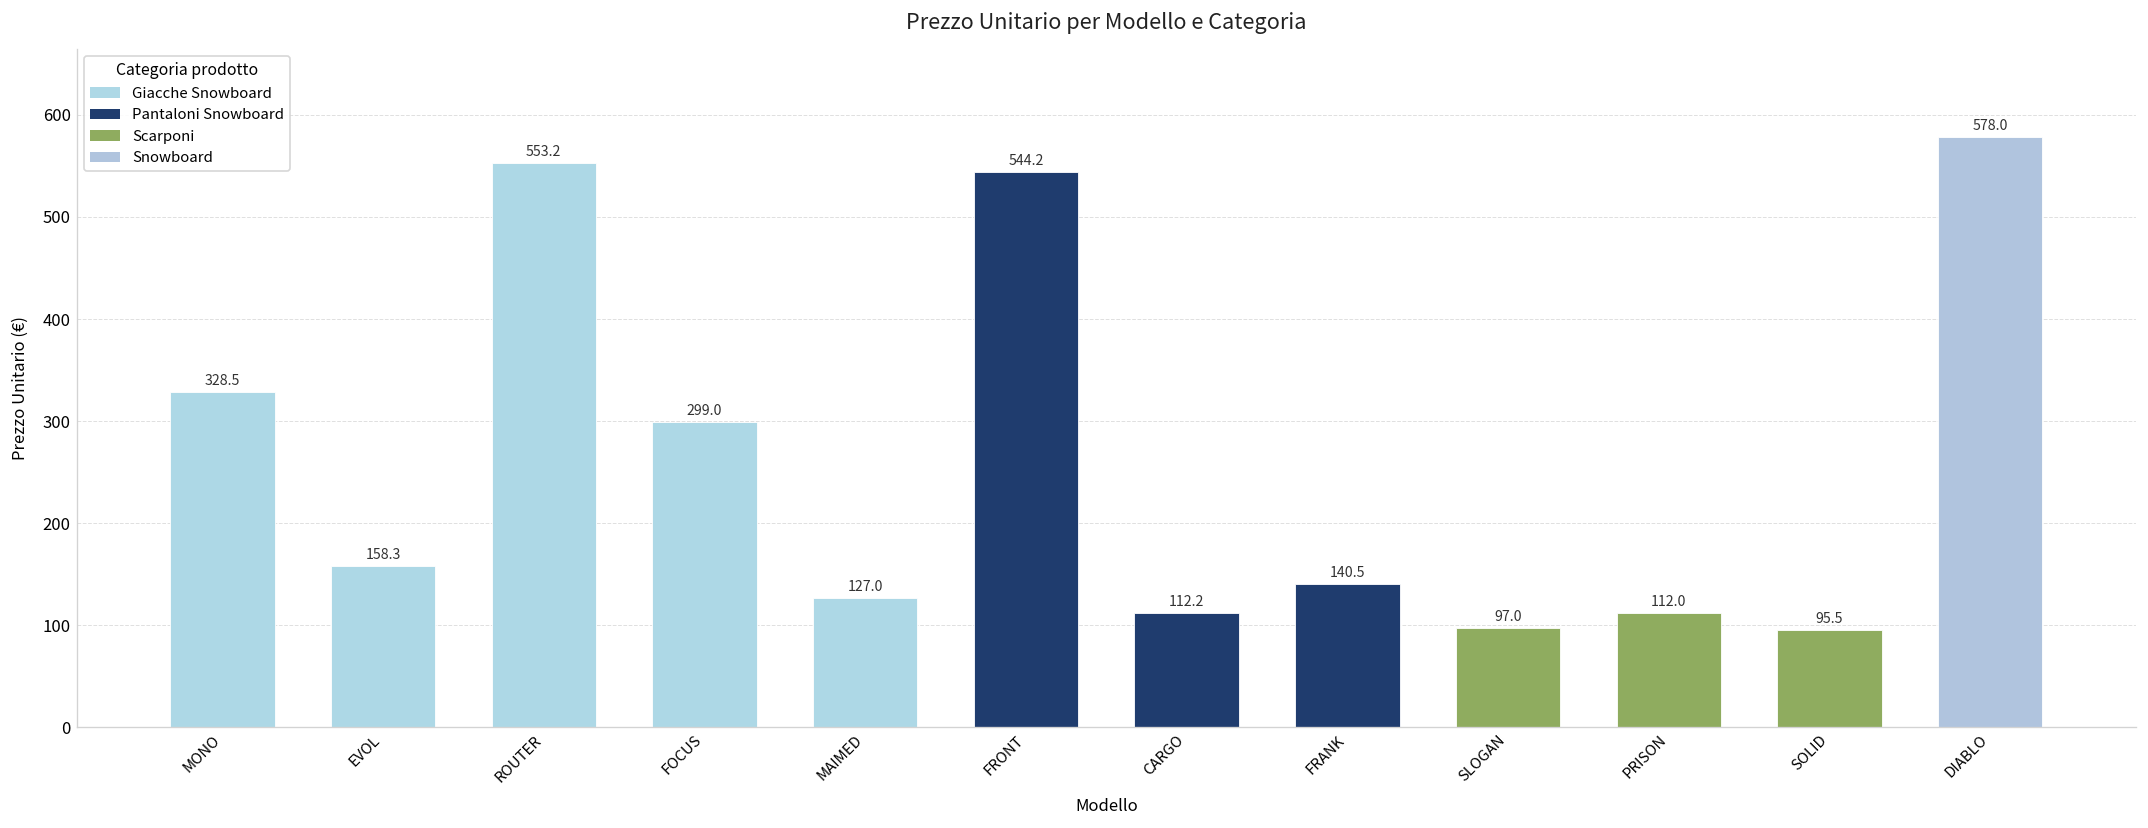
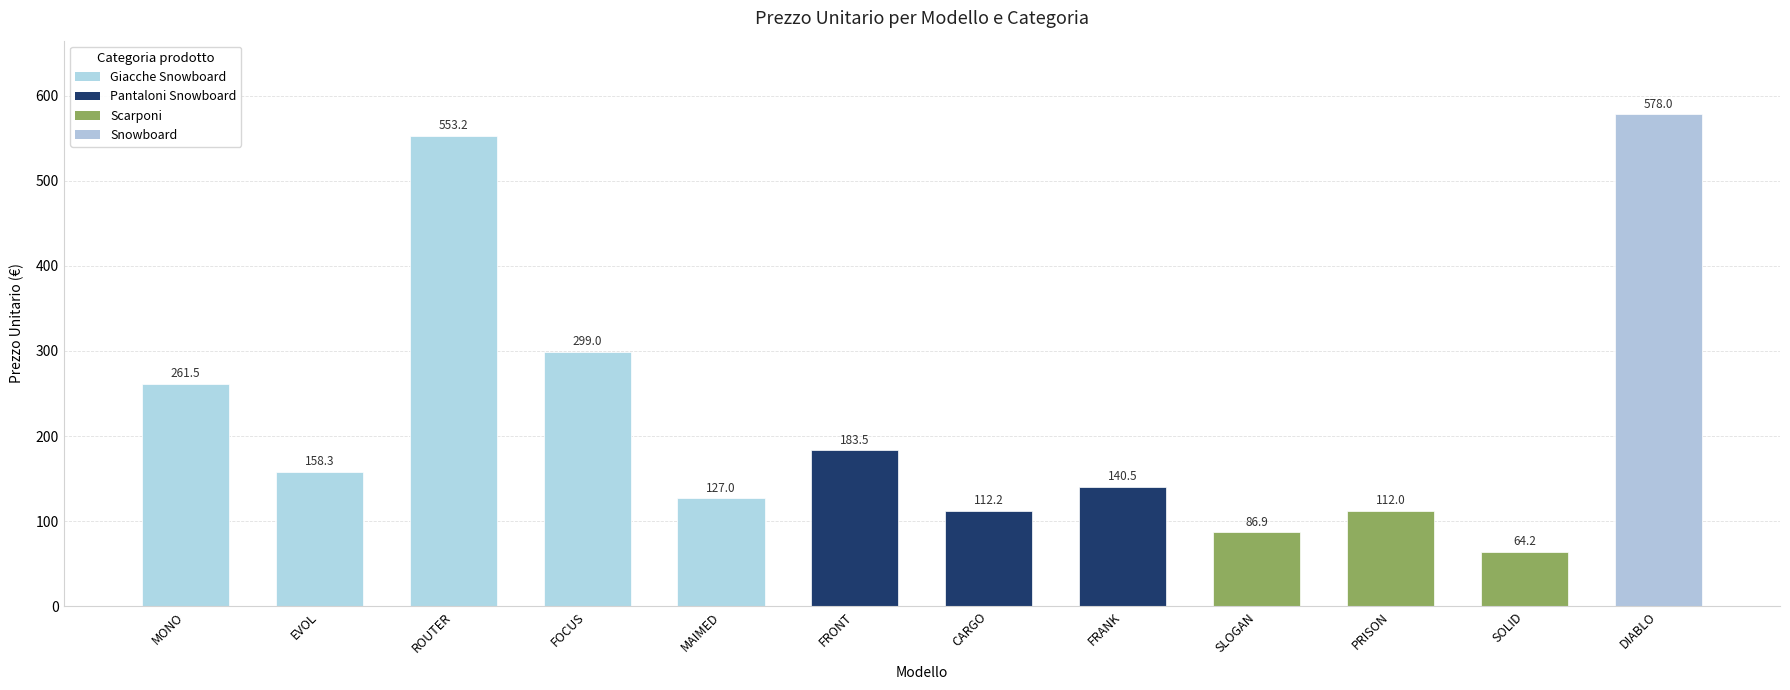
  {
-   "MONO": 328.5,
+   "MONO": 261.5,
    "EVOL": 158.3,
    "ROUTER": 553.2,
    "FOCUS": 299.0,
    "MAIMED": 127.0,
-   "FRONT": 544.2,
+   "FRONT": 183.5,
    "CARGO": 112.2,
    "FRANK": 140.5,
-   "SLOGAN": 97.0,
+   "SLOGAN": 86.9,
    "PRISON": 112.0,
-   "SOLID": 95.5,
+   "SOLID": 64.2,
    "DIABLO": 578.0
  }
